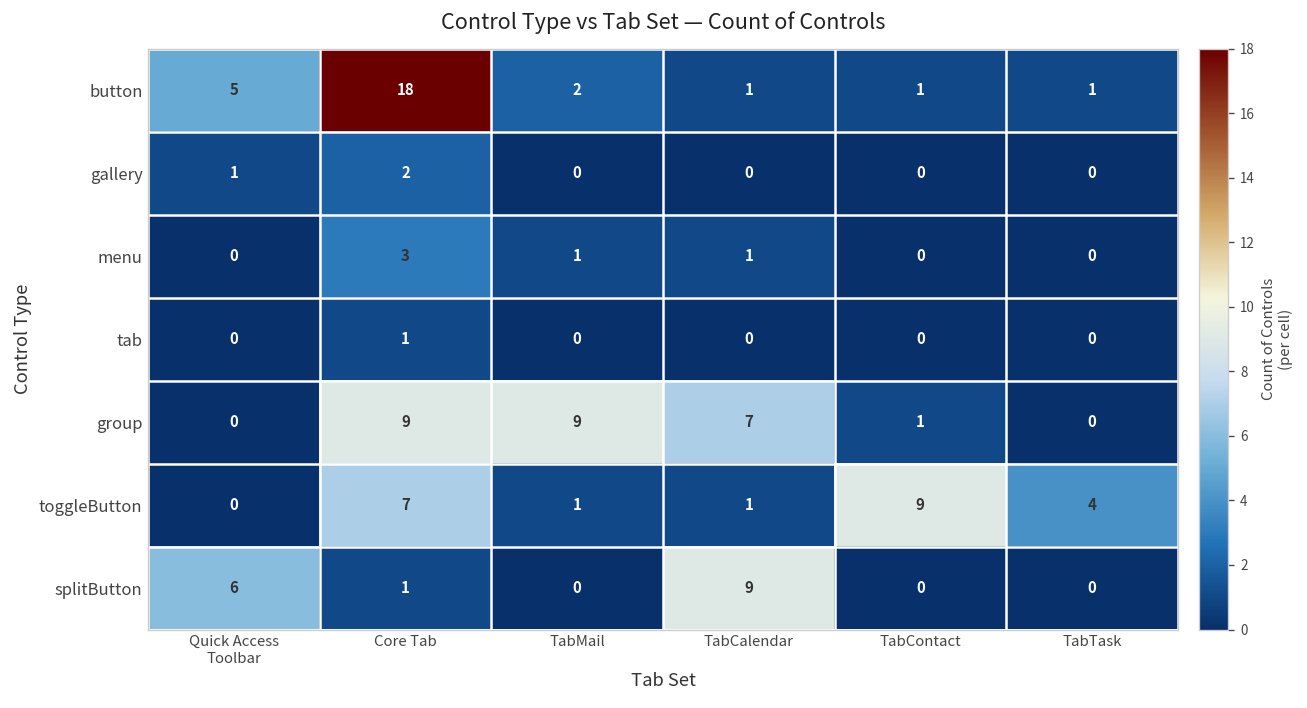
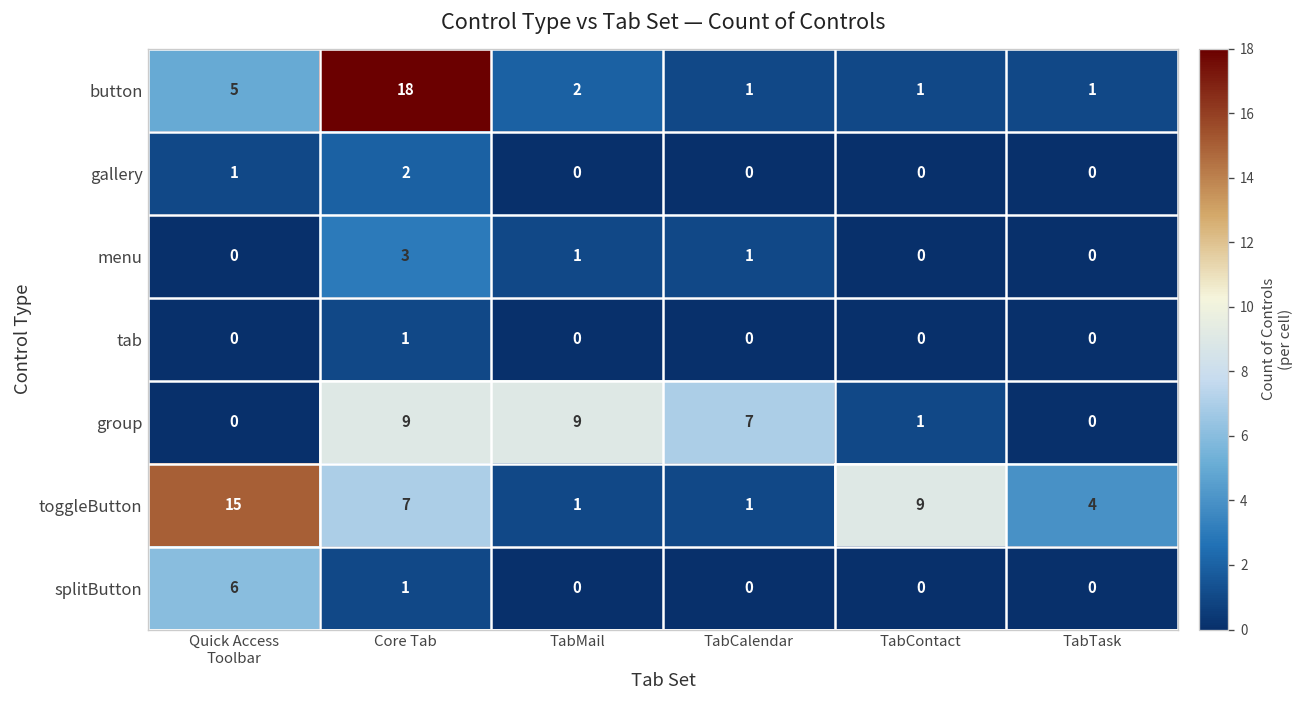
  {
    "button": {
      "Quick Access Toolbar": 5,
      "Core Tab": 18,
      "TabMail": 2,
      "TabCalendar": 1,
      "TabContact": 1,
      "TabTask": 1
    },
    "gallery": {
      "Quick Access Toolbar": 1,
      "Core Tab": 2,
      "TabMail": 0,
      "TabCalendar": 0,
      "TabContact": 0,
      "TabTask": 0
    },
    "menu": {
      "Quick Access Toolbar": 0,
      "Core Tab": 3,
      "TabMail": 1,
      "TabCalendar": 1,
      "TabContact": 0,
      "TabTask": 0
    },
    "tab": {
      "Quick Access Toolbar": 0,
      "Core Tab": 1,
      "TabMail": 0,
      "TabCalendar": 0,
      "TabContact": 0,
      "TabTask": 0
    },
    "group": {
      "Quick Access Toolbar": 0,
      "Core Tab": 9,
      "TabMail": 9,
      "TabCalendar": 7,
      "TabContact": 1,
      "TabTask": 0
    },
    "toggleButton": {
-     "Quick Access Toolbar": 0,
+     "Quick Access Toolbar": 15,
      "Core Tab": 7,
      "TabMail": 1,
      "TabCalendar": 1,
      "TabContact": 9,
      "TabTask": 4
    },
    "splitButton": {
      "Quick Access Toolbar": 6,
      "Core Tab": 1,
      "TabMail": 0,
-     "TabCalendar": 9,
+     "TabCalendar": 0,
      "TabContact": 0,
      "TabTask": 0
    }
  }
